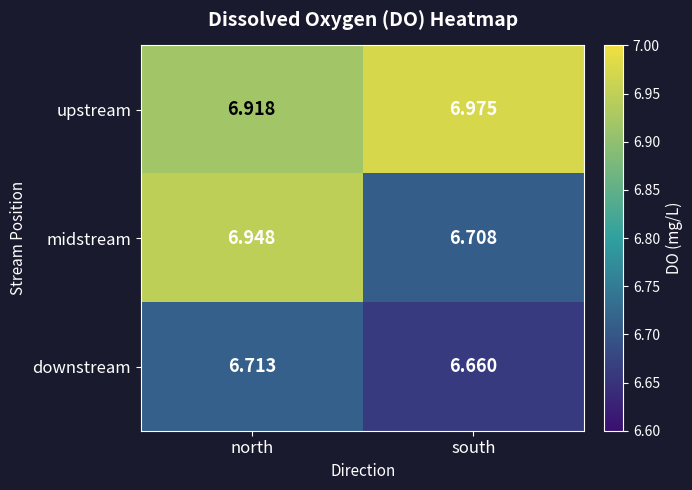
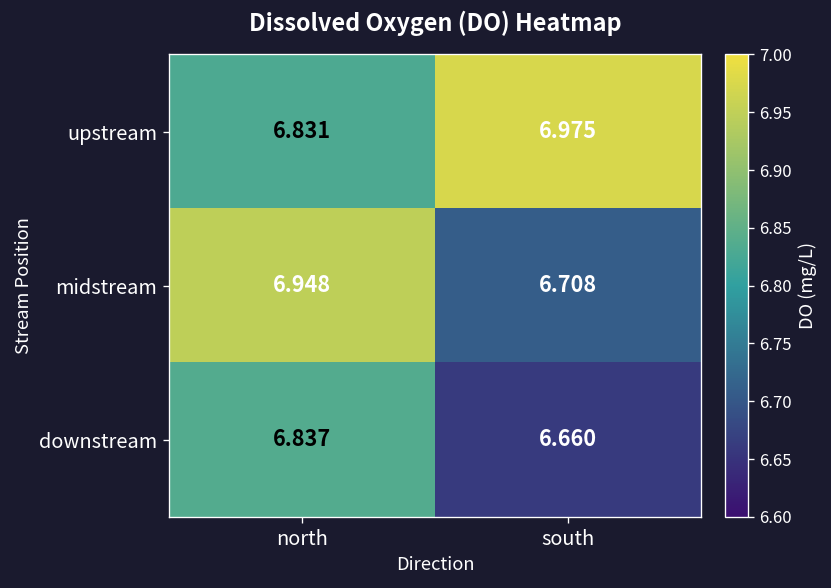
  {
    "upstream": {
-     "north": 6.918,
+     "north": 6.831,
      "south": 6.975
    },
    "midstream": {
      "north": 6.948,
      "south": 6.708
    },
    "downstream": {
-     "north": 6.713,
+     "north": 6.837,
      "south": 6.660
    }
  }
